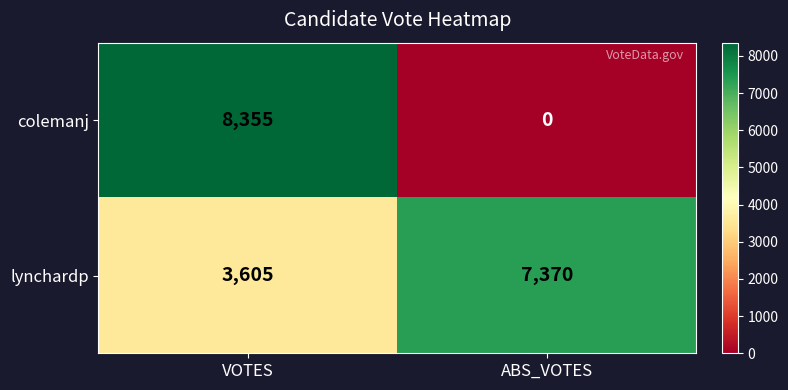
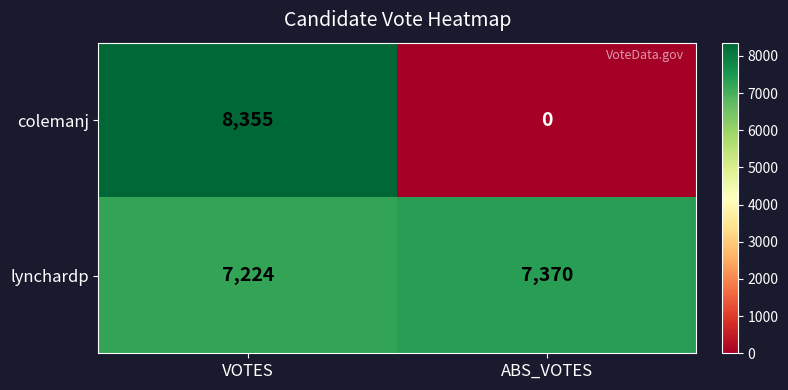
  {
    "colemanj": {
      "VOTES": "8,355"
    },
    "lynchardp": {
-     "VOTES": "3,605",
+     "VOTES": "7,224",
      "ABS_VOTES": "7,370"
    }
  }
